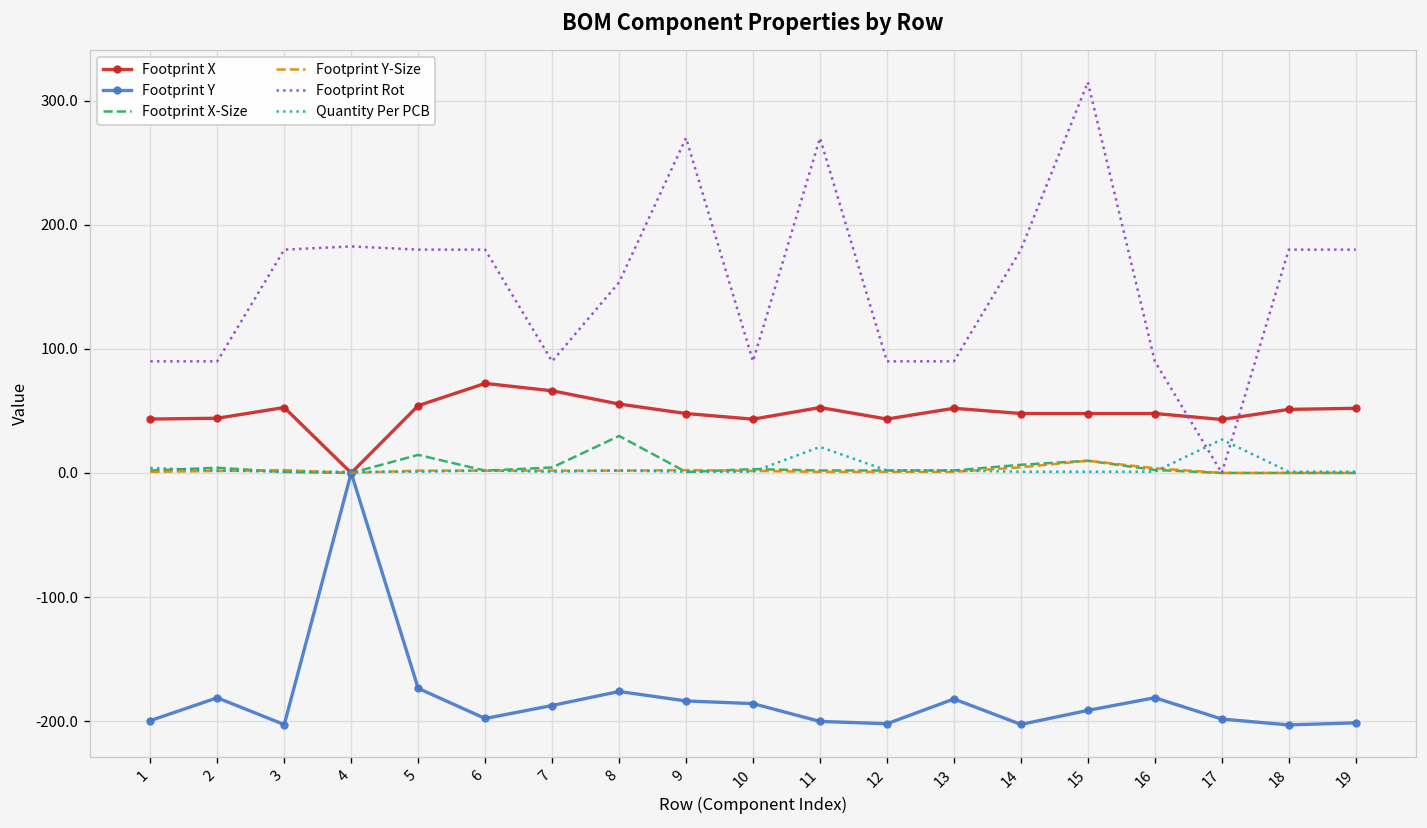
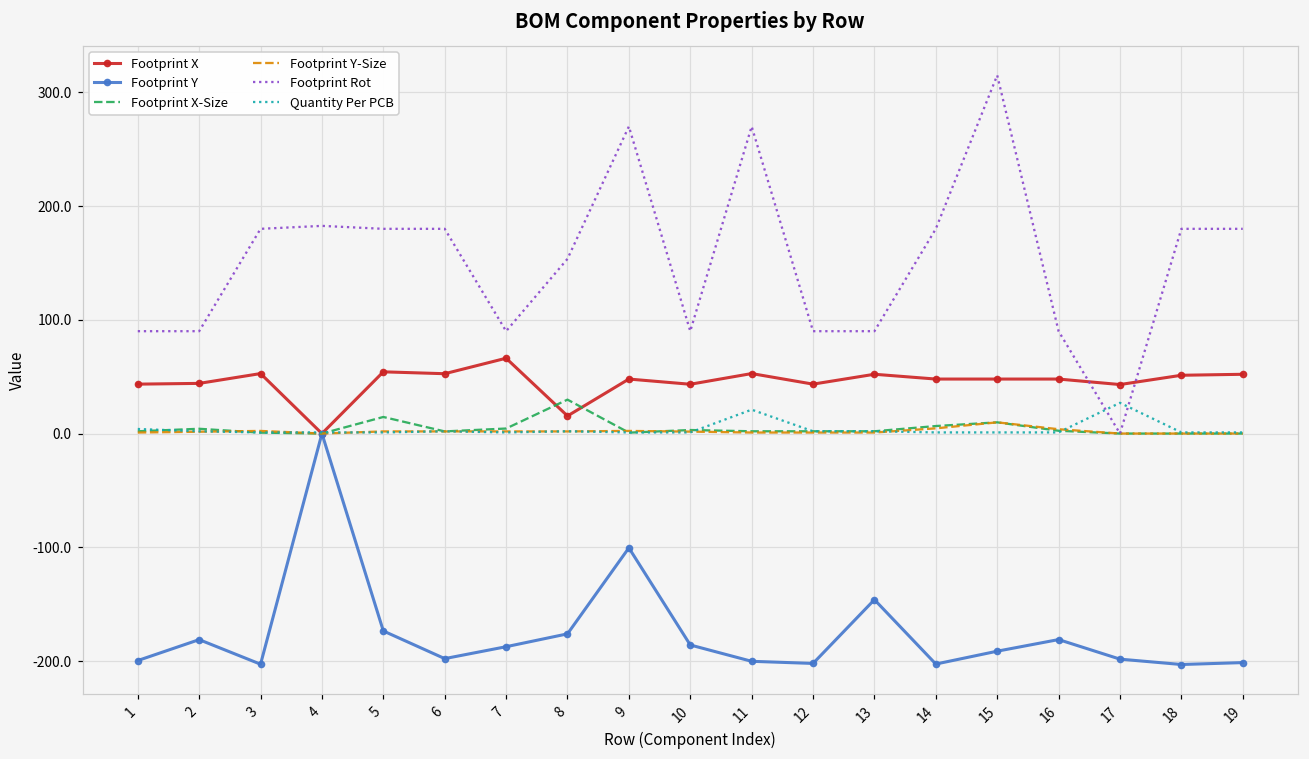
  {
    "Footprint X": {
      "1": 43,
      "2": 44,
      "3": 53,
      "5": 54,
-     "6": 72,
+     "6": 53,
      "7": 66,
-     "8": 56,
+     "8": 15,
      "9": 48,
      "10": 43,
      "11": 53,
      "12": 43,
      "13": 52,
      "14": 48,
      "15": 48,
      "16": 48,
      "17": 43,
      "18": 51,
      "19": 52
    },
    "Footprint Y": {
      "1": -200,
      "2": -181,
      "3": -203,
      "5": -174,
      "6": -198,
      "7": -187,
      "8": -176,
-     "9": -184,
+     "9": -101,
      "10": -186,
      "11": -200,
      "12": -202,
-     "13": -182,
+     "13": -146,
      "14": -203,
      "15": -191,
      "16": -181,
      "17": -198,
      "18": -203,
      "19": -201
    },
    "Footprint X-Size": {
      "5": 15,
      "7": 4,
      "8": 30
    },
    "Footprint Rot": {
      "1": 90,
      "2": 90,
      "3": 180,
      "4": 183,
      "5": 180,
      "6": 180,
      "7": 90,
      "8": 154,
      "9": 270,
      "10": 90,
      "11": 270,
      "12": 90,
      "13": 90,
      "14": 180,
      "15": 315,
      "16": 90,
      "18": 180,
      "19": 180
    },
    "Quantity Per PCB": {
      "11": 21,
      "14": 1,
      "15": 1,
      "17": 27
    }
  }
